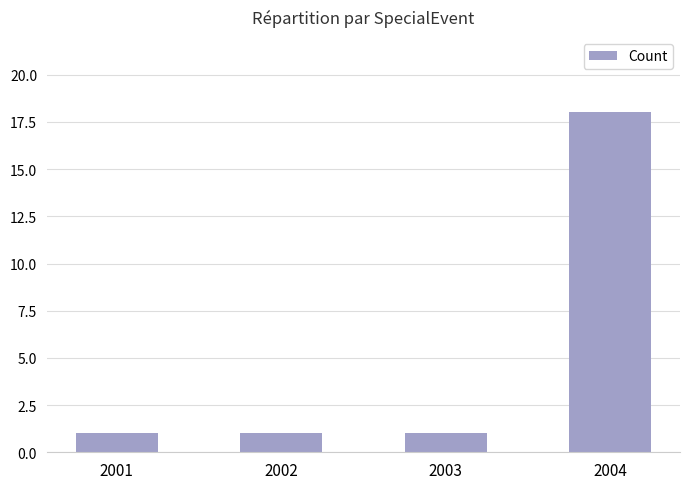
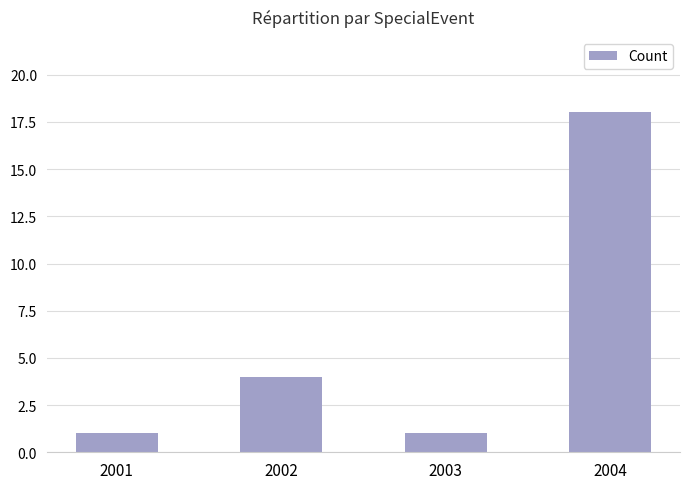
  {
    "2001": 1,
-   "2002": 1,
+   "2002": 4,
    "2003": 1,
    "2004": 18
  }
